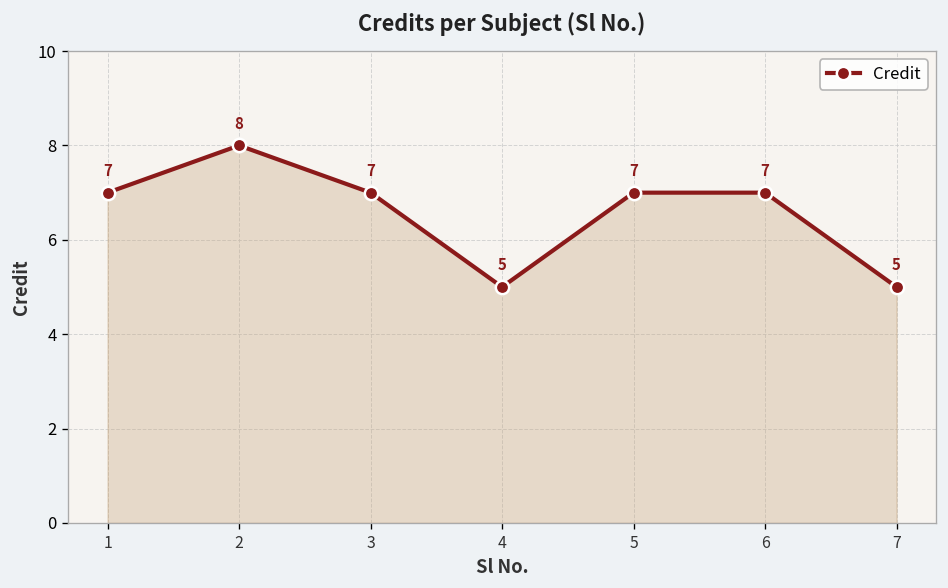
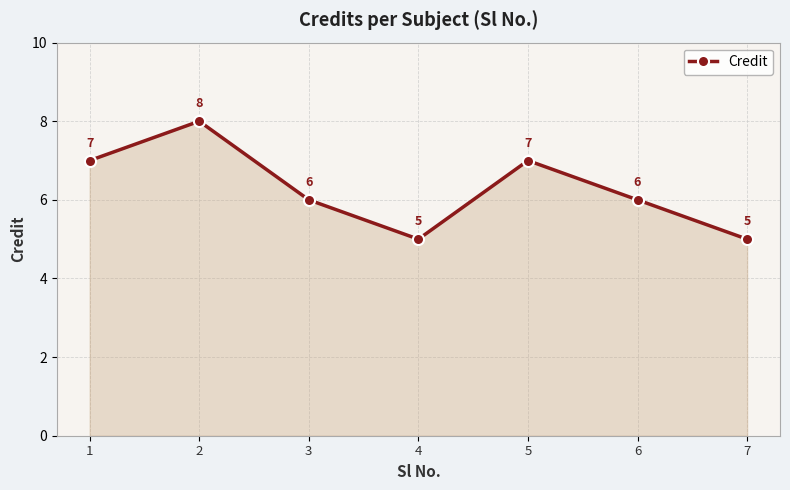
  {
    "1": 7,
    "2": 8,
-   "3": 7,
+   "3": 6,
    "4": 5,
    "5": 7,
-   "6": 7,
+   "6": 6,
    "7": 5
  }
